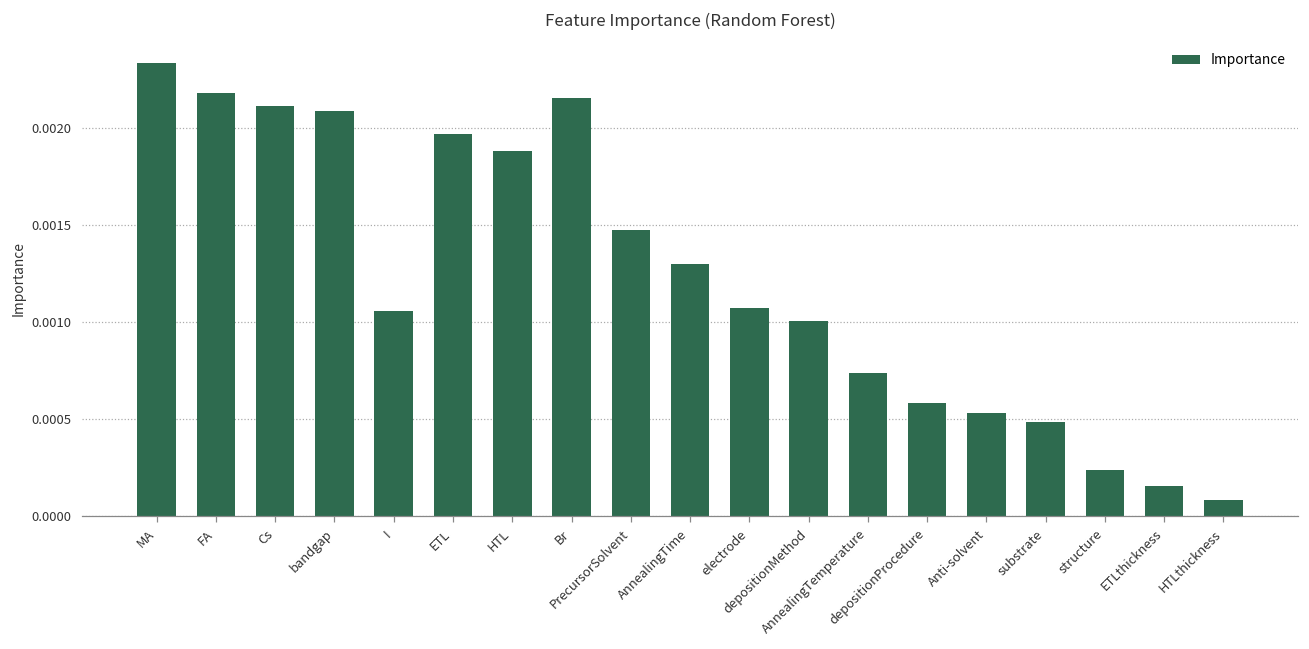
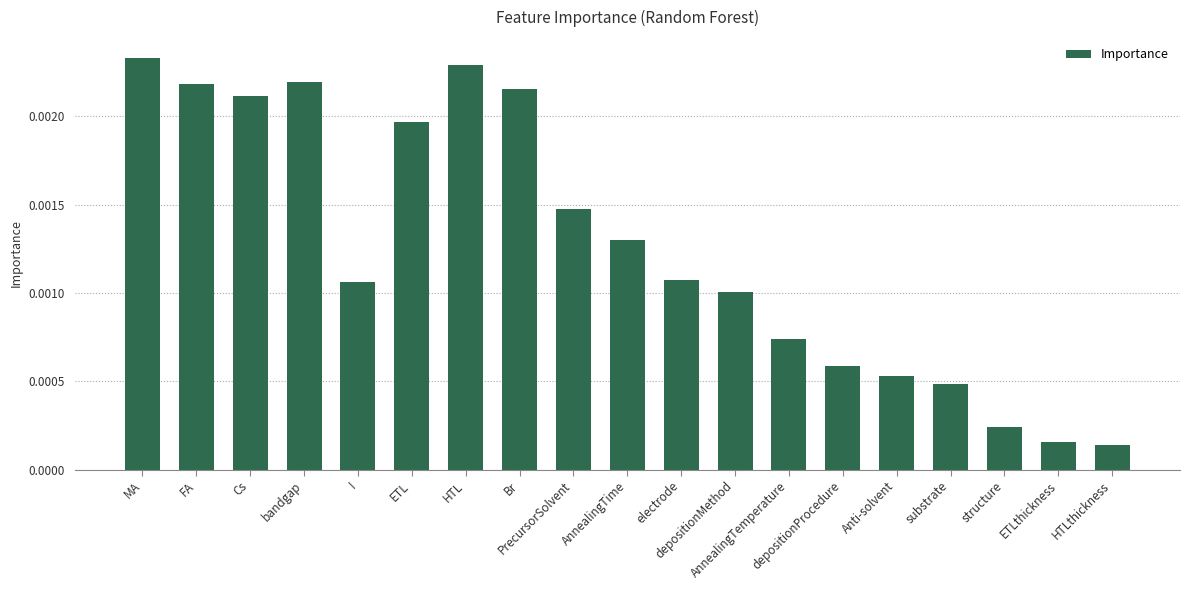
  {
    "MA": 0.00233,
    "FA": 0.00218,
    "Cs": 0.00212,
-   "bandgap": 0.00209,
+   "bandgap": 0.00219,
    "I": 0.00106,
    "ETL": 0.00197,
-   "HTL": 0.00188,
+   "HTL": 0.00229,
    "Br": 0.00216,
    "PrecursorSolvent": 0.00147,
    "AnnealingTime": 0.00130,
    "electrode": 0.00107,
    "depositionMethod": 0.00101,
    "AnnealingTemperature": 0.00074,
    "depositionProcedure": 0.00059,
    "Anti-solvent": 0.00053,
    "substrate": 0.00048,
    "structure": 0.00024,
    "ETLthickness": 0.00016,
-   "HTLthickness": 0.00009
+   "HTLthickness": 0.00014
  }
